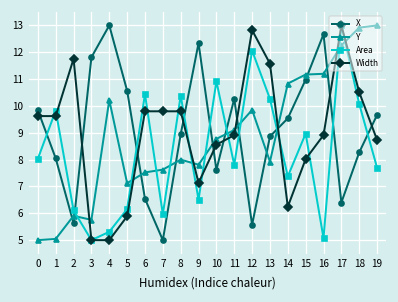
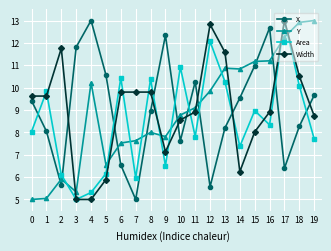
  {
    "X": {
-     "0": 9.8,
+     "0": 9.4,
      "1": 8.0,
      "2": 5.6,
      "3": 11.8,
      "4": 13.0,
      "5": 10.6,
      "6": 6.5,
      "7": 5.0,
      "8": 8.9,
      "9": 12.3,
      "10": 7.6,
      "11": 10.3,
      "12": 5.6,
-     "13": 8.9,
+     "13": 8.2,
      "14": 9.5,
      "15": 11.0,
      "16": 12.7,
      "17": 6.4,
      "18": 8.3,
      "19": 9.7
    },
    "Y": {
      "0": 5.0,
      "1": 5.0,
      "2": 5.9,
-     "3": 5.8,
+     "3": 5.3,
      "4": 10.2,
-     "5": 7.1,
+     "5": 6.6,
      "6": 7.5,
      "7": 7.6,
      "8": 8.0,
      "9": 7.8,
      "10": 8.8,
      "11": 9.1,
      "12": 9.9,
-     "13": 7.9,
+     "13": 10.9,
      "14": 10.8,
      "15": 11.2,
      "16": 11.2
    },
    "Area": {
      "0": 8.0,
      "1": 9.8,
      "2": 6.1,
      "4": 5.3,
      "5": 6.2,
      "6": 10.4,
      "7": 6.0,
      "8": 10.4,
      "9": 6.5,
      "10": 10.9,
      "11": 7.8,
      "12": 12.1,
      "13": 10.3,
      "14": 7.4,
      "15": 9.0,
-     "16": 5.1,
+     "16": 8.3,
      "18": 10.1,
      "19": 7.7
    },
    "Width": {
      "0": 9.6,
      "1": 9.6,
      "2": 11.8,
      "4": 5.0,
      "5": 5.9,
      "6": 9.8,
      "7": 9.8,
      "8": 9.8,
      "9": 7.1,
      "10": 8.6,
      "11": 8.9,
      "12": 12.8,
      "13": 11.6,
      "14": 6.2,
      "15": 8.0,
      "16": 8.9,
      "18": 10.5,
      "19": 8.7
    }
  }
